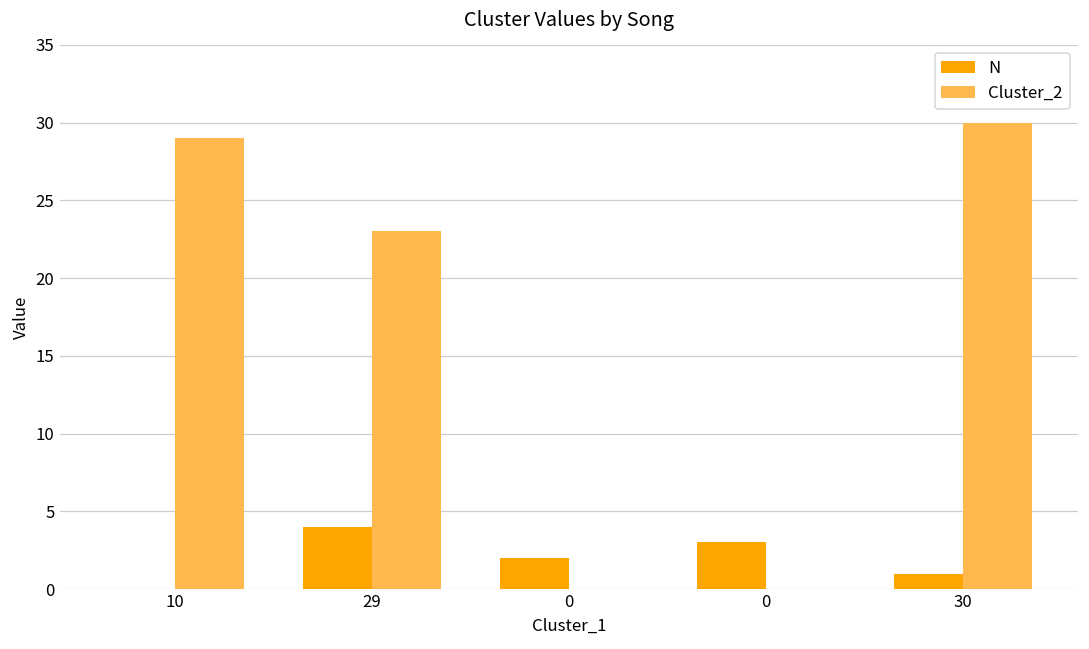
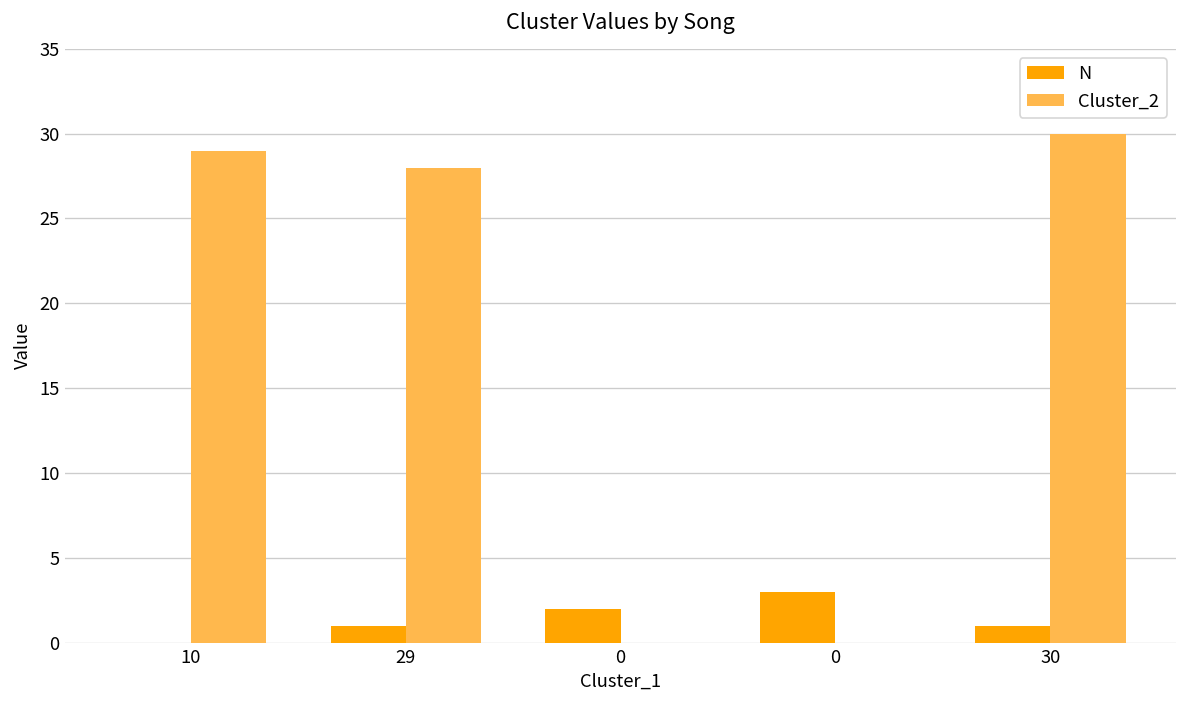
  {
    "N": {
      "10": 0,
-     "29": 4,
+     "29": 1,
      "30": 1
    },
    "Cluster_2": {
      "10": 29,
-     "29": 23,
+     "29": 28,
      "30": 30
    }
  }
